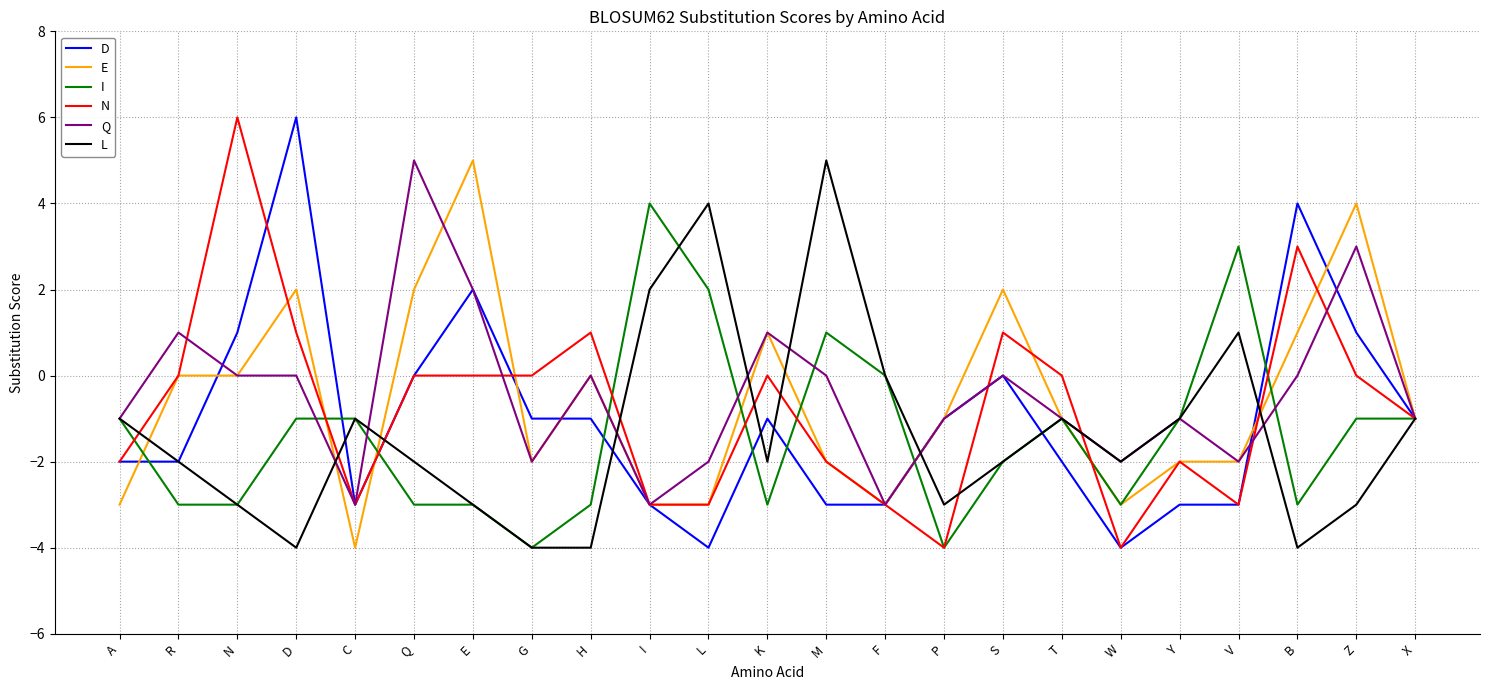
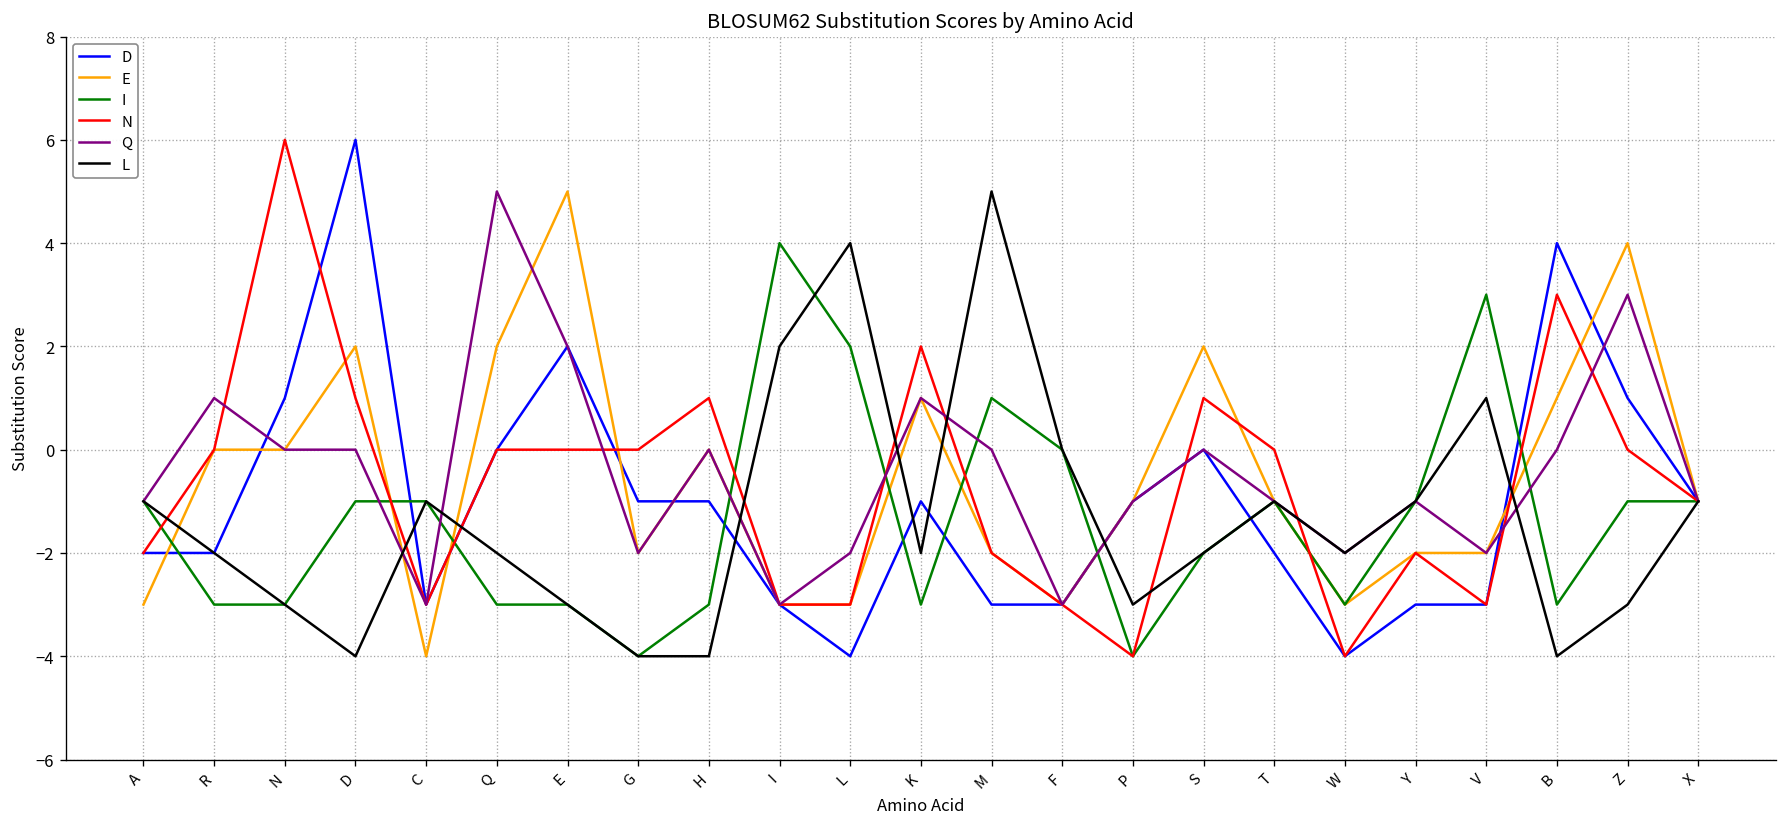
  {
    "D": {
      "N": 1,
      "D": 6,
      "G": -1,
      "H": -1,
      "L": -4,
      "K": -1,
      "M": -3,
      "T": -2,
      "Y": -3,
      "B": 4,
      "Z": 1
    },
    "E": {
      "A": -3,
      "D": 2,
      "C": -4,
      "Q": 2,
      "E": 5,
      "S": 2,
      "B": 1,
      "Z": 4
    },
    "I": {
      "R": -3,
      "D": -1,
      "Q": -3,
      "H": -3,
      "I": 4,
      "L": 2,
      "K": -3,
      "M": 1,
      "V": 3,
      "B": -3,
      "Z": -1
    },
    "N": {
      "N": 6,
      "D": 1,
      "E": 0,
      "G": 0,
      "H": 1,
-     "K": 0,
+     "K": 2,
      "S": 1,
      "T": 0,
      "B": 3,
      "Z": 0
    },
    "Q": {
      "R": 1,
      "D": 0,
      "Q": 5,
      "L": -2,
      "M": 0,
      "B": 0,
      "Z": 3
    },
    "L": {
      "D": -4,
      "Q": -2,
      "H": -4,
      "I": 2,
      "L": 4,
      "K": -2,
      "M": 5,
      "P": -3,
      "V": 1,
      "B": -4,
      "Z": -3
    }
  }
